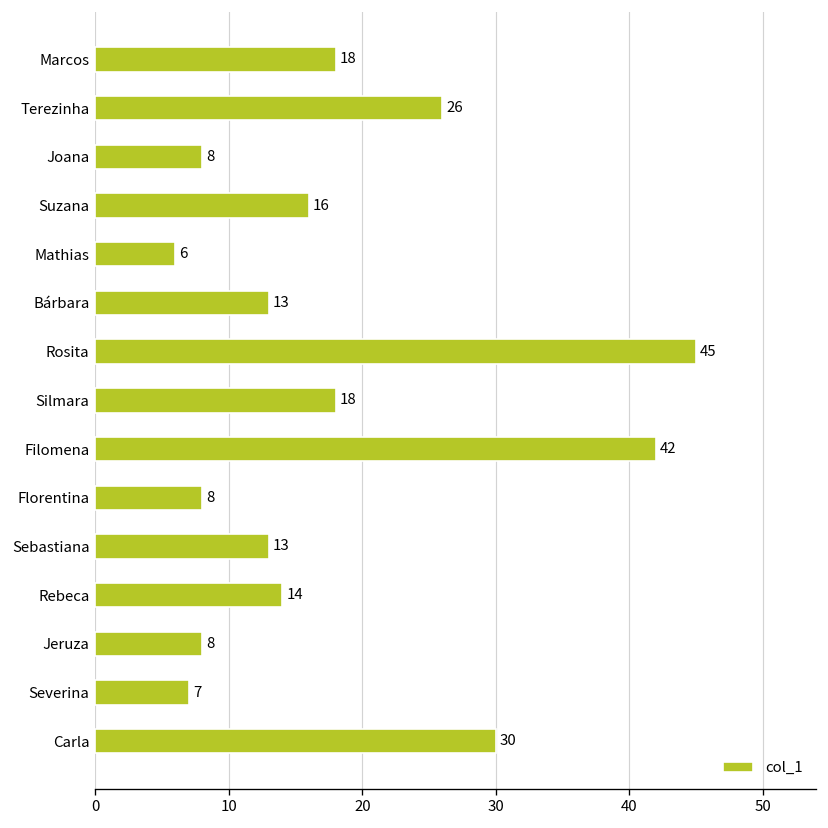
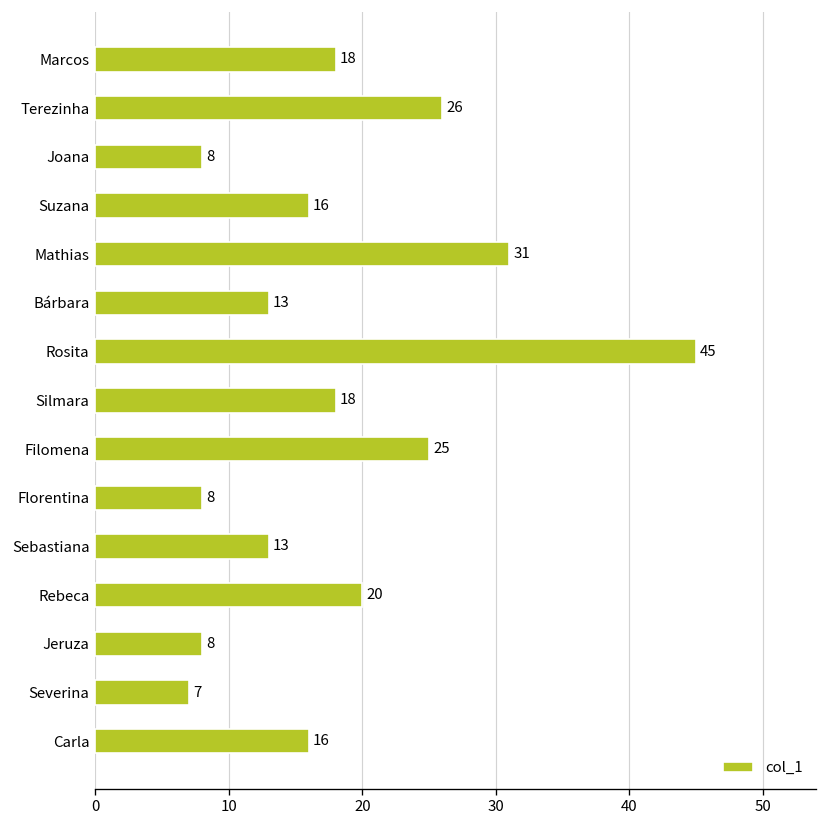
  {
    "Marcos": 18,
    "Terezinha": 26,
    "Joana": 8,
    "Suzana": 16,
-   "Mathias": 6,
+   "Mathias": 31,
    "Bárbara": 13,
    "Rosita": 45,
    "Silmara": 18,
-   "Filomena": 42,
+   "Filomena": 25,
    "Florentina": 8,
    "Sebastiana": 13,
-   "Rebeca": 14,
+   "Rebeca": 20,
    "Jeruza": 8,
    "Severina": 7,
-   "Carla": 30
+   "Carla": 16
  }
